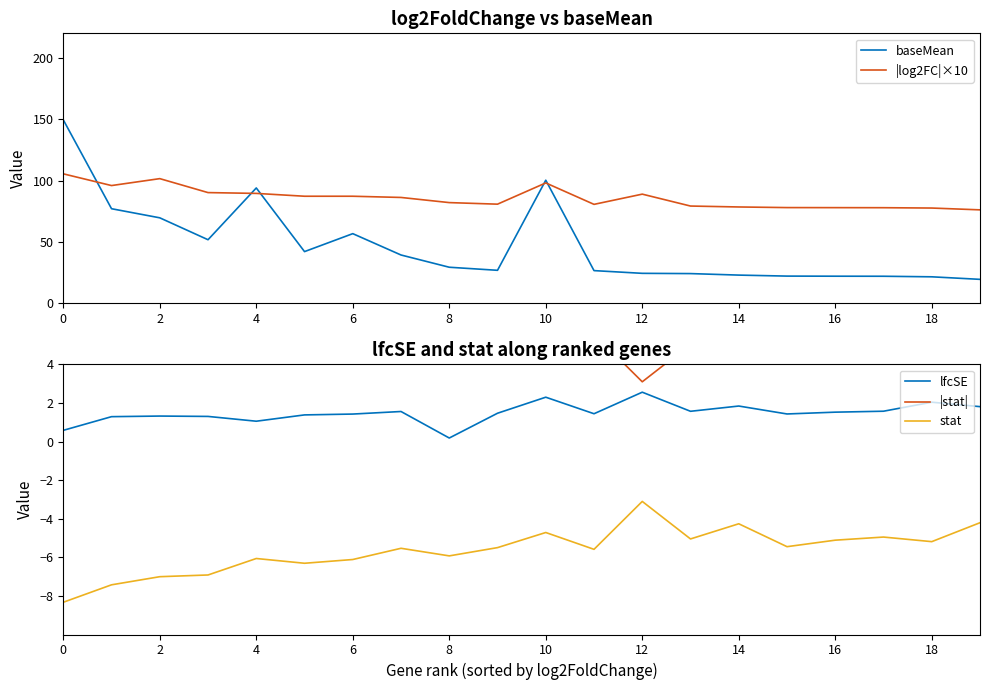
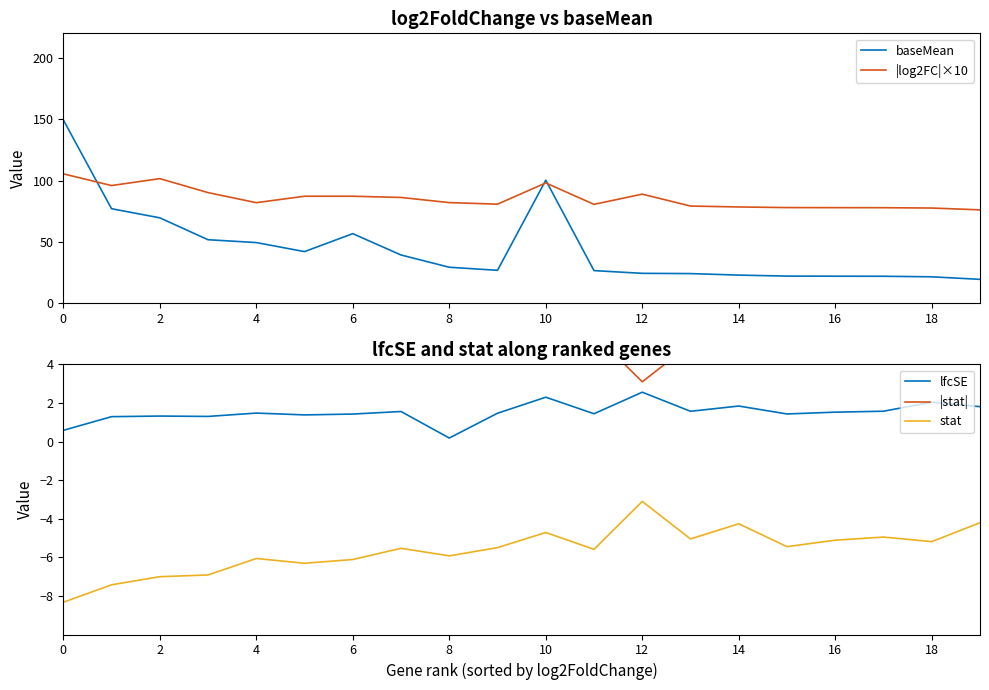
  {
    "log2FoldChange vs baseMean": {
      "baseMean": {
        "0": 150,
        "2": 70,
-       "4": 94,
+       "4": 50,
        "6": 57,
        "8": 29,
        "10": 100,
        "12": 24,
        "14": 23,
        "16": 22,
        "18": 22
      },
      "|log2FC|×10": {
        "0": 106,
        "2": 102,
-       "4": 90,
+       "4": 82,
        "6": 87,
        "8": 82,
        "10": 98,
        "12": 89,
        "14": 79,
        "16": 78,
        "18": 78
      }
    },
    "lfcSE and stat along ranked genes": {
      "lfcSE": {
        "0": 0.6,
        "2": 1.3,
-       "4": 1.1,
+       "4": 1.5,
        "6": 1.4,
        "8": 0.2,
        "10": 2.3,
        "12": 2.6,
        "14": 1.8,
        "16": 1.5
      },
      "|stat|": {
        "12": 3.1
      },
      "stat": {
        "0": -8.3,
        "2": -7.0,
        "4": -6.1,
        "6": -6.1,
        "8": -5.9,
        "10": -4.7,
        "12": -3.1,
        "14": -4.3,
        "16": -5.1,
        "18": -5.2
      }
    }
  }
